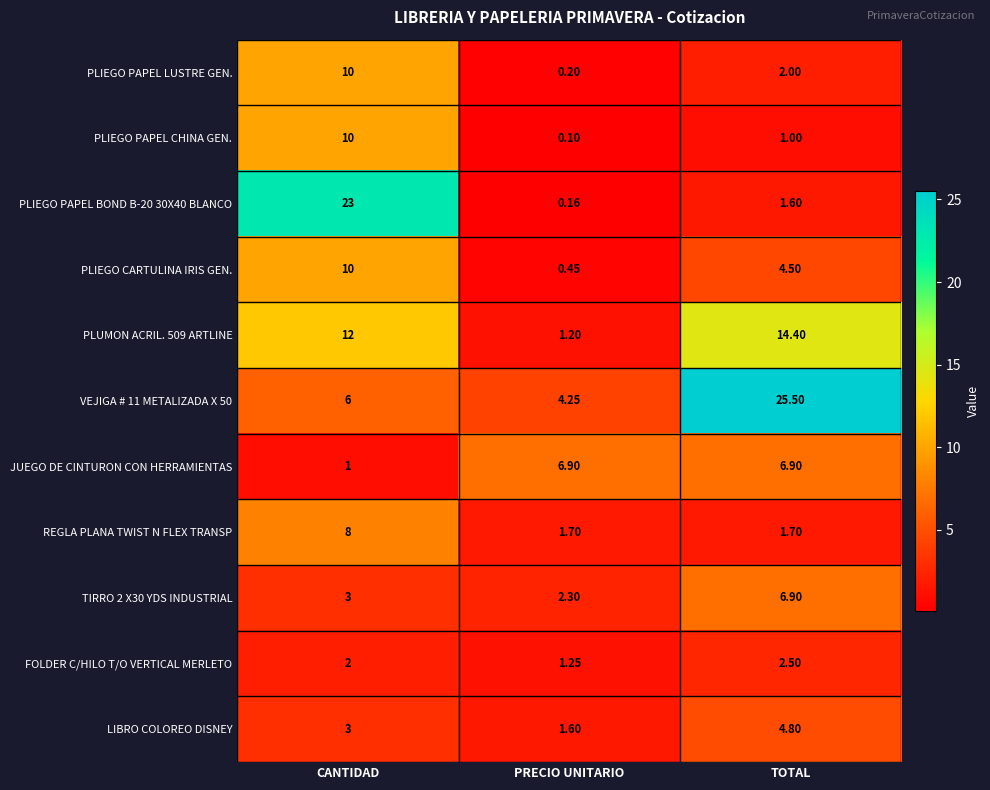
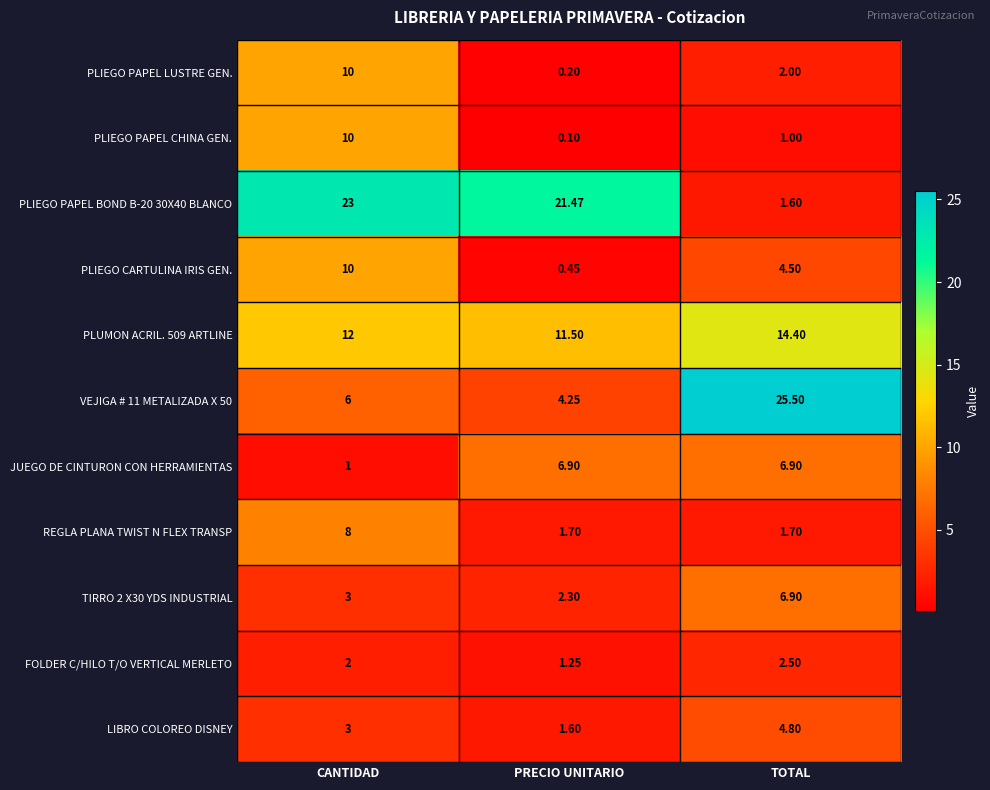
  {
    "PLIEGO PAPEL LUSTRE GEN.": {
      "CANTIDAD": 10,
      "PRECIO UNITARIO": 0.20,
      "TOTAL": 2.00
    },
    "PLIEGO PAPEL CHINA GEN.": {
      "CANTIDAD": 10,
      "PRECIO UNITARIO": 0.10,
      "TOTAL": 1.00
    },
    "PLIEGO PAPEL BOND B-20 30X40 BLANCO": {
      "CANTIDAD": 23,
-     "PRECIO UNITARIO": 0.16,
+     "PRECIO UNITARIO": 21.47,
      "TOTAL": 1.60
    },
    "PLIEGO CARTULINA IRIS GEN.": {
      "CANTIDAD": 10,
      "PRECIO UNITARIO": 0.45,
      "TOTAL": 4.50
    },
    "PLUMON ACRIL. 509 ARTLINE": {
      "CANTIDAD": 12,
-     "PRECIO UNITARIO": 1.20,
+     "PRECIO UNITARIO": 11.50,
      "TOTAL": 14.40
    },
    "VEJIGA # 11 METALIZADA X 50": {
      "CANTIDAD": 6,
      "PRECIO UNITARIO": 4.25,
      "TOTAL": 25.50
    },
    "JUEGO DE CINTURON CON HERRAMIENTAS": {
      "CANTIDAD": 1,
      "PRECIO UNITARIO": 6.90,
      "TOTAL": 6.90
    },
    "REGLA PLANA TWIST N FLEX TRANSP": {
      "CANTIDAD": 8,
      "PRECIO UNITARIO": 1.70,
      "TOTAL": 1.70
    },
    "TIRRO 2 X30 YDS INDUSTRIAL": {
      "CANTIDAD": 3,
      "PRECIO UNITARIO": 2.30,
      "TOTAL": 6.90
    },
    "FOLDER C/HILO T/O VERTICAL MERLETO": {
      "CANTIDAD": 2,
      "PRECIO UNITARIO": 1.25,
      "TOTAL": 2.50
    },
    "LIBRO COLOREO DISNEY": {
      "CANTIDAD": 3,
      "PRECIO UNITARIO": 1.60,
      "TOTAL": 4.80
    }
  }
